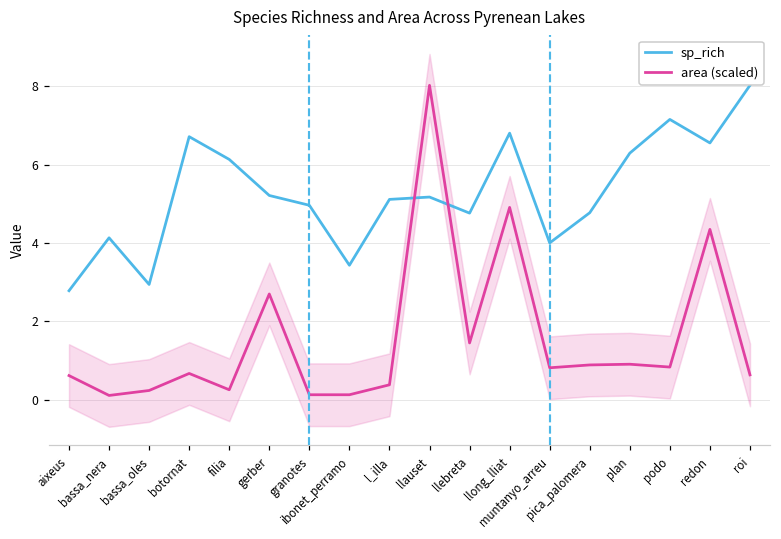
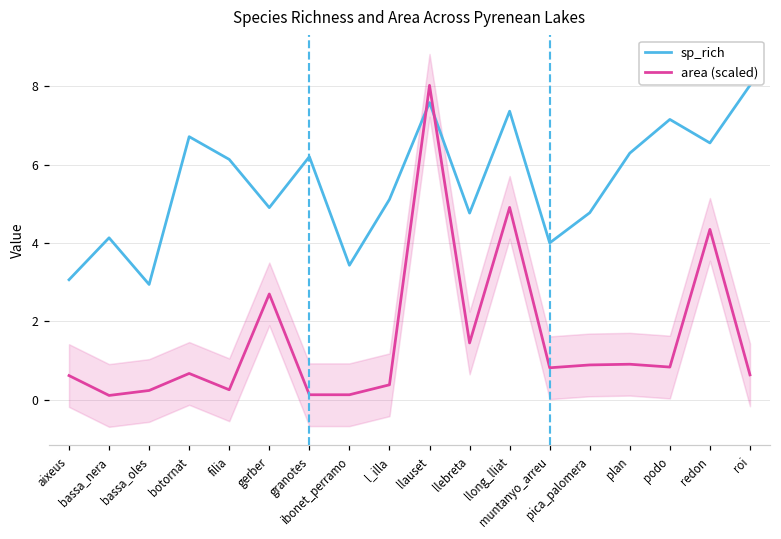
  {
    "sp_rich": {
-     "aixeus": 2.8,
+     "aixeus": 3.1,
      "bassa_nera": 4.1,
      "bassa_oles": 2.9,
      "botornat": 6.7,
      "filia": 6.1,
-     "gerber": 5.2,
-     "granotes": 5.0,
+     "gerber": 4.9,
+     "granotes": 6.2,
      "ibonet_perramo": 3.4,
      "l_illa": 5.1,
-     "llauset": 5.2,
+     "llauset": 7.6,
      "llebreta": 4.8,
-     "llong_lliat": 6.8,
+     "llong_lliat": 7.4,
      "muntanyo_arreu": 4.0,
      "pica_palomera": 4.8,
      "plan": 6.3,
      "podo": 7.2,
      "redon": 6.6
    }
  }
